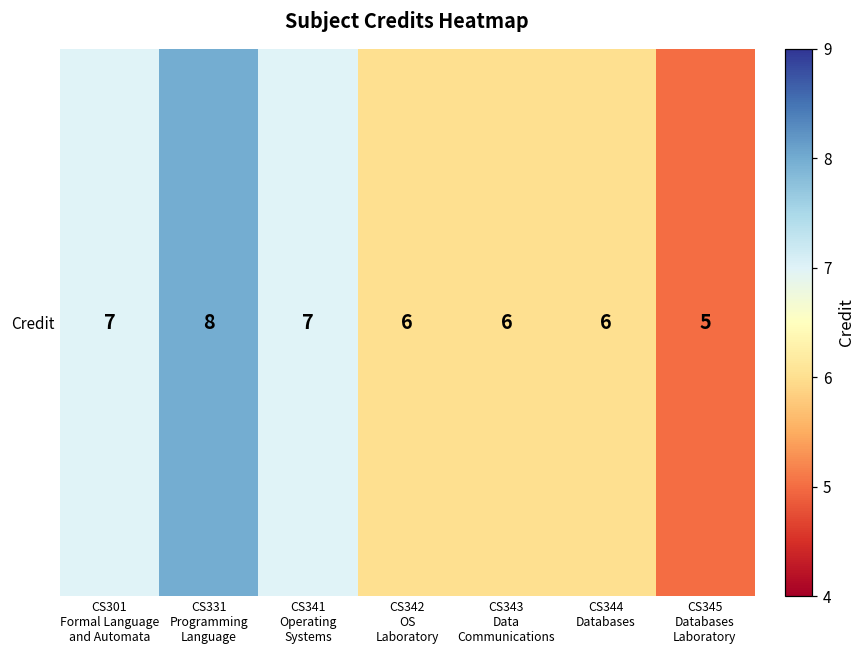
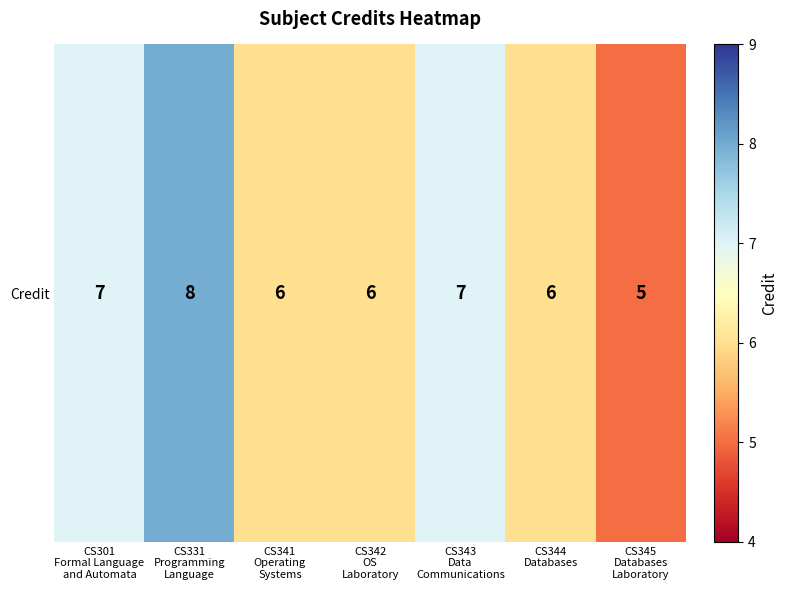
  {
    "Credit": {
      "CS301 Formal Language and Automata": 7,
      "CS331 Programming Language": 8,
-     "CS341 Operating Systems": 7,
+     "CS341 Operating Systems": 6,
      "CS342 OS Laboratory": 6,
-     "CS343 Data Communications": 6,
+     "CS343 Data Communications": 7,
      "CS344 Databases": 6,
      "CS345 Databases Laboratory": 5
    }
  }
